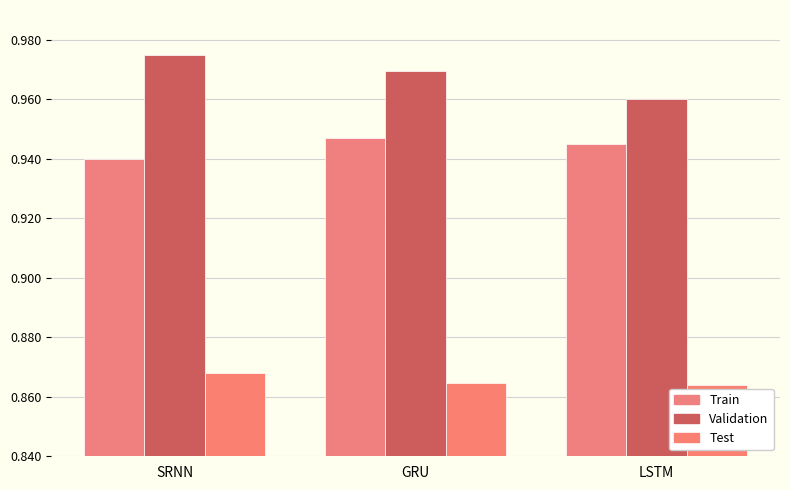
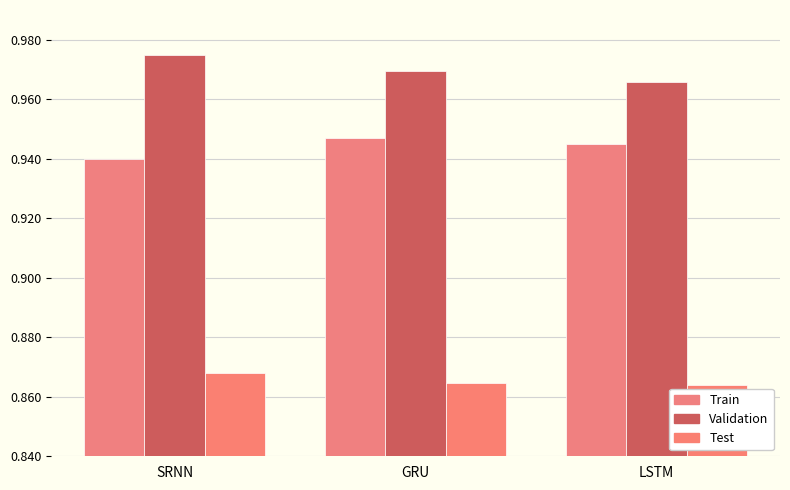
  {
    "Validation": {
      "SRNN": 0.975,
      "GRU": 0.969,
-     "LSTM": 0.960
+     "LSTM": 0.966
    }
  }
